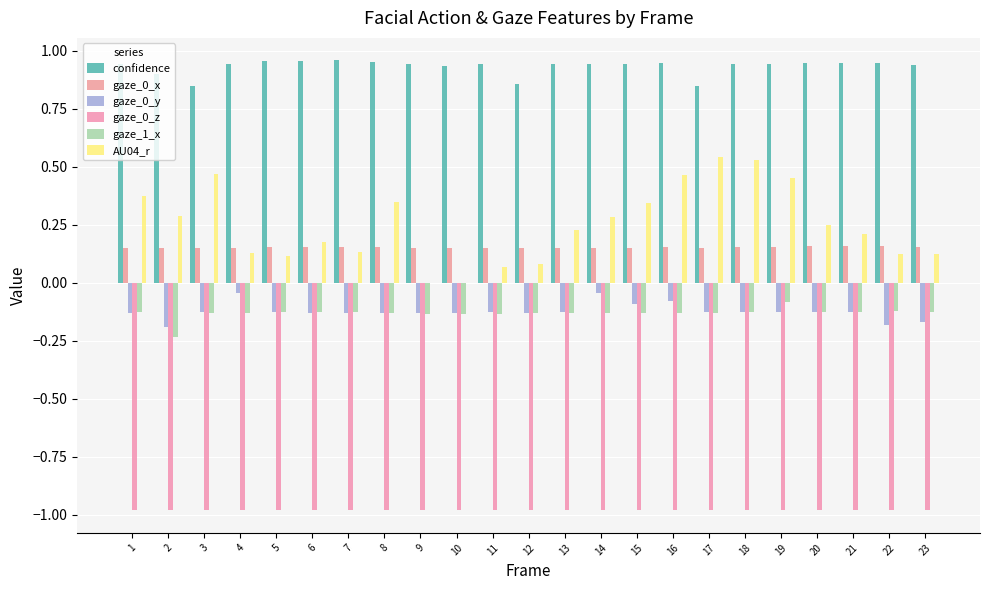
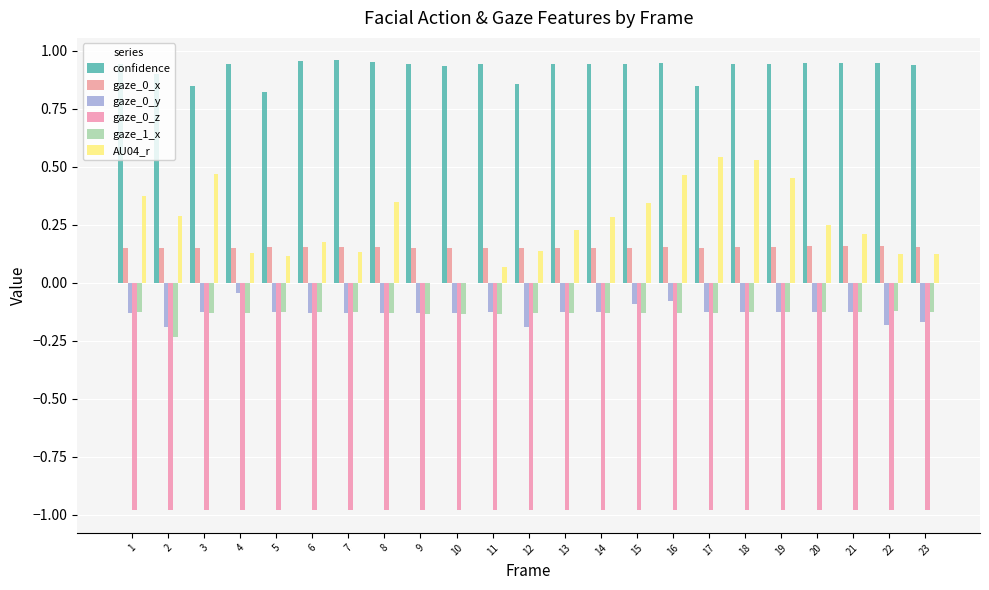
  {
    "confidence": {
      "3": 0.85,
      "4": 0.94,
-     "5": 0.95,
+     "5": 0.82,
      "6": 0.95,
      "7": 0.96,
      "8": 0.95,
      "9": 0.94,
      "10": 0.93,
      "11": 0.94,
      "12": 0.85,
      "13": 0.94,
      "14": 0.94,
      "15": 0.94,
      "16": 0.94,
      "17": 0.85,
      "18": 0.94,
      "19": 0.94,
      "20": 0.95,
      "21": 0.95,
      "22": 0.94,
      "23": 0.94
    },
    "gaze_0_y": {
      "1": -0.13,
      "2": -0.19,
      "3": -0.13,
      "4": -0.04,
      "5": -0.13,
      "6": -0.13,
      "7": -0.13,
      "8": -0.13,
      "9": -0.13,
      "10": -0.13,
      "11": -0.13,
-     "12": -0.13,
+     "12": -0.19,
      "13": -0.13,
-     "14": -0.04,
+     "14": -0.13,
      "15": -0.09,
      "16": -0.08,
      "17": -0.13,
      "18": -0.13,
      "19": -0.12,
      "20": -0.12,
      "21": -0.13,
      "22": -0.18,
      "23": -0.17
    },
    "gaze_1_x": {
      "1": -0.13,
      "2": -0.23,
      "3": -0.13,
      "4": -0.13,
      "5": -0.13,
      "6": -0.12,
      "7": -0.12,
      "8": -0.13,
      "9": -0.14,
      "10": -0.14,
      "11": -0.13,
      "12": -0.13,
      "13": -0.13,
      "14": -0.13,
      "15": -0.13,
      "16": -0.13,
      "17": -0.13,
      "18": -0.13,
-     "19": -0.08,
+     "19": -0.13,
      "20": -0.12,
      "21": -0.12,
      "22": -0.12,
      "23": -0.12
    },
    "AU04_r": {
      "1": 0.37,
      "2": 0.29,
      "3": 0.47,
      "4": 0.13,
      "5": 0.12,
      "6": 0.17,
      "7": 0.13,
      "8": 0.35,
      "9": 0.00,
      "10": 0.00,
      "11": 0.07,
-     "12": 0.08,
+     "12": 0.14,
      "13": 0.23,
      "14": 0.28,
      "15": 0.34,
      "16": 0.47,
      "17": 0.54,
      "18": 0.53,
      "19": 0.45,
      "20": 0.25,
      "21": 0.21,
      "22": 0.12,
      "23": 0.13
    }
  }
